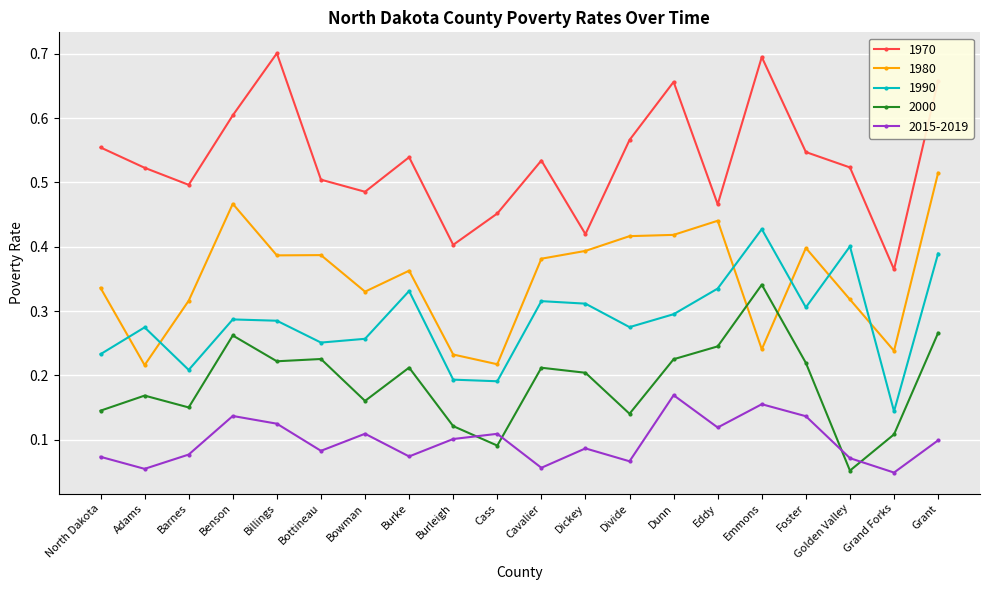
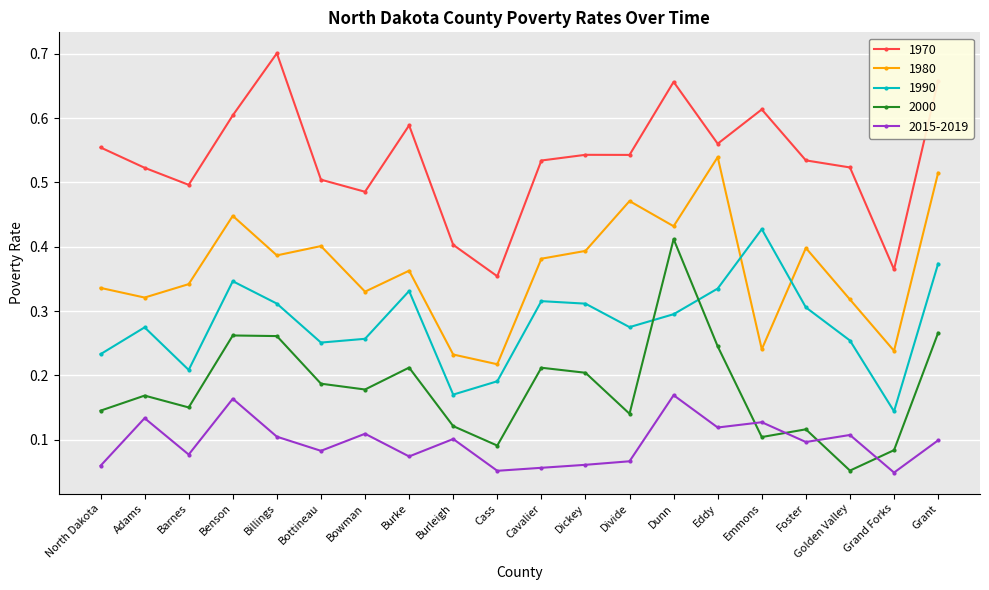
  {
    "1970": {
      "North Dakota": 0.55,
      "Adams": 0.52,
      "Barnes": 0.50,
      "Benson": 0.60,
      "Billings": 0.70,
      "Bottineau": 0.50,
      "Bowman": 0.49,
-     "Burke": 0.54,
+     "Burke": 0.59,
      "Burleigh": 0.40,
-     "Cass": 0.45,
+     "Cass": 0.35,
      "Cavalier": 0.53,
-     "Dickey": 0.42,
-     "Divide": 0.57,
+     "Dickey": 0.54,
+     "Divide": 0.54,
      "Dunn": 0.66,
-     "Eddy": 0.47,
-     "Emmons": 0.69,
-     "Foster": 0.55,
+     "Eddy": 0.56,
+     "Emmons": 0.61,
+     "Foster": 0.53,
      "Golden Valley": 0.52,
      "Grand Forks": 0.36
    },
    "1980": {
      "North Dakota": 0.34,
-     "Adams": 0.22,
-     "Barnes": 0.32,
-     "Benson": 0.47,
+     "Adams": 0.32,
+     "Barnes": 0.34,
+     "Benson": 0.45,
      "Billings": 0.39,
-     "Bottineau": 0.39,
+     "Bottineau": 0.40,
      "Bowman": 0.33,
      "Burke": 0.36,
      "Burleigh": 0.23,
      "Cass": 0.22,
      "Cavalier": 0.38,
      "Dickey": 0.39,
-     "Divide": 0.42,
-     "Dunn": 0.42,
-     "Eddy": 0.44,
+     "Divide": 0.47,
+     "Dunn": 0.43,
+     "Eddy": 0.54,
      "Emmons": 0.24,
      "Foster": 0.40,
      "Golden Valley": 0.32,
      "Grand Forks": 0.24,
      "Grant": 0.51
    },
    "1990": {
      "North Dakota": 0.23,
      "Adams": 0.27,
      "Barnes": 0.21,
-     "Benson": 0.29,
-     "Billings": 0.29,
+     "Benson": 0.35,
+     "Billings": 0.31,
      "Bottineau": 0.25,
      "Bowman": 0.26,
      "Burke": 0.33,
-     "Burleigh": 0.19,
+     "Burleigh": 0.17,
      "Cass": 0.19,
      "Cavalier": 0.32,
      "Dickey": 0.31,
      "Divide": 0.28,
      "Dunn": 0.30,
      "Eddy": 0.34,
      "Emmons": 0.43,
      "Foster": 0.31,
-     "Golden Valley": 0.40,
+     "Golden Valley": 0.25,
      "Grand Forks": 0.14,
-     "Grant": 0.39
+     "Grant": 0.37
    },
    "2000": {
      "North Dakota": 0.15,
      "Adams": 0.17,
      "Barnes": 0.15,
      "Benson": 0.26,
-     "Billings": 0.22,
-     "Bottineau": 0.23,
-     "Bowman": 0.16,
+     "Billings": 0.26,
+     "Bottineau": 0.19,
+     "Bowman": 0.18,
      "Burke": 0.21,
      "Burleigh": 0.12,
      "Cass": 0.09,
      "Cavalier": 0.21,
      "Dickey": 0.20,
      "Divide": 0.14,
-     "Dunn": 0.23,
+     "Dunn": 0.41,
      "Eddy": 0.25,
-     "Emmons": 0.34,
-     "Foster": 0.22,
+     "Emmons": 0.10,
+     "Foster": 0.12,
      "Golden Valley": 0.05,
-     "Grand Forks": 0.11,
+     "Grand Forks": 0.08,
      "Grant": 0.27
    },
    "2015-2019": {
-     "North Dakota": 0.07,
-     "Adams": 0.05,
+     "North Dakota": 0.06,
+     "Adams": 0.13,
      "Barnes": 0.08,
-     "Benson": 0.14,
-     "Billings": 0.13,
+     "Benson": 0.16,
+     "Billings": 0.10,
      "Bottineau": 0.08,
      "Bowman": 0.11,
      "Burke": 0.07,
      "Burleigh": 0.10,
-     "Cass": 0.11,
+     "Cass": 0.05,
      "Cavalier": 0.06,
-     "Dickey": 0.09,
+     "Dickey": 0.06,
      "Divide": 0.07,
      "Dunn": 0.17,
      "Eddy": 0.12,
-     "Emmons": 0.16,
-     "Foster": 0.14,
-     "Golden Valley": 0.07,
+     "Emmons": 0.13,
+     "Foster": 0.10,
+     "Golden Valley": 0.11,
      "Grand Forks": 0.05,
      "Grant": 0.10
    }
  }
